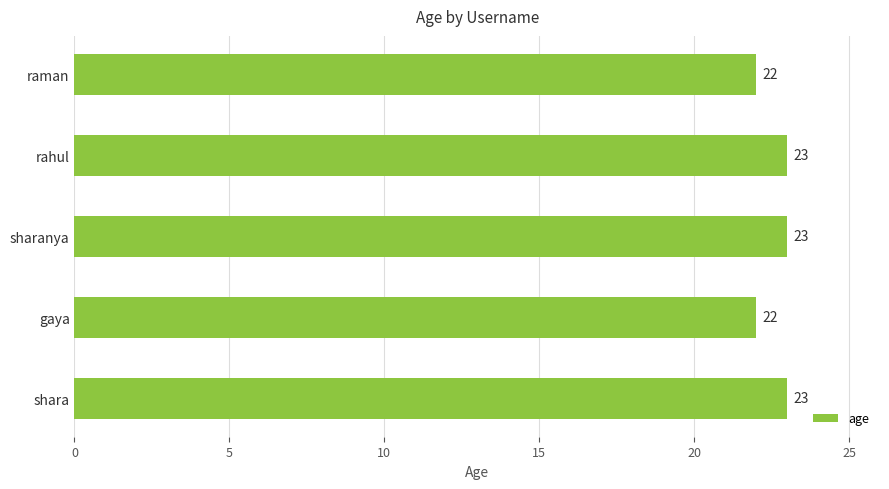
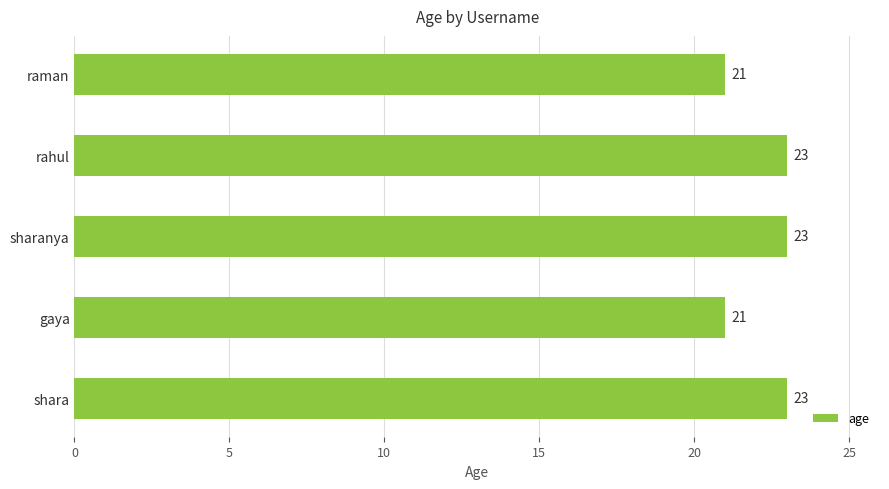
  {
-   "raman": 22,
+   "raman": 21,
    "rahul": 23,
    "sharanya": 23,
-   "gaya": 22,
+   "gaya": 21,
    "shara": 23
  }
